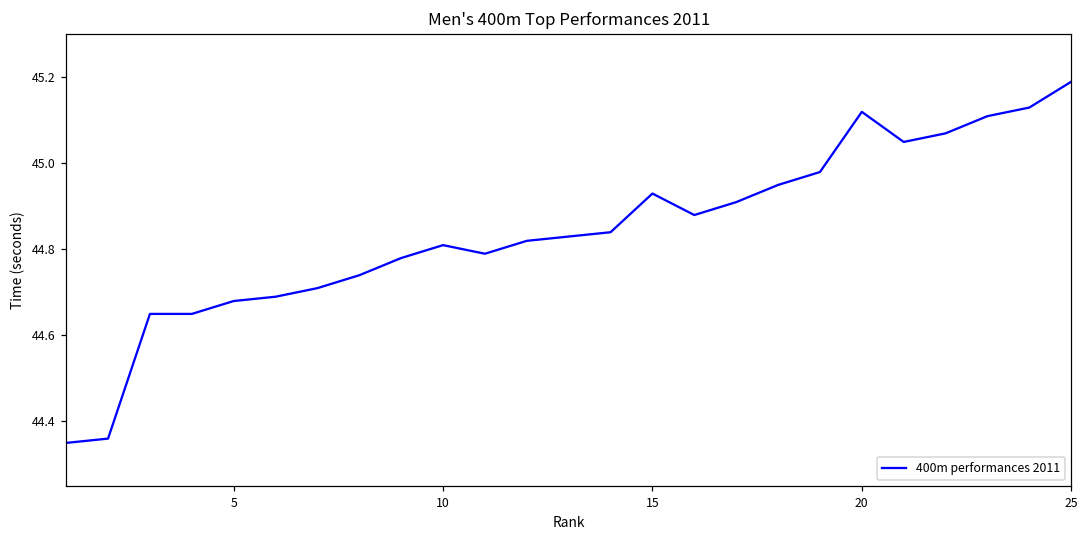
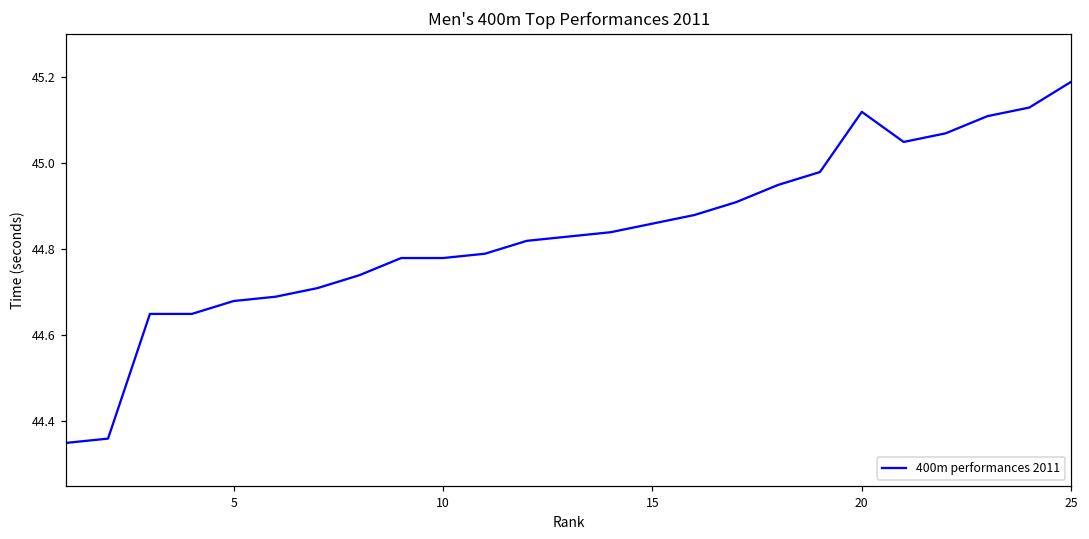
  {
    "5": 44.68,
-   "10": 44.81,
-   "15": 44.93,
+   "10": 44.78,
+   "15": 44.86,
    "20": 45.12,
    "25": 45.19
  }
